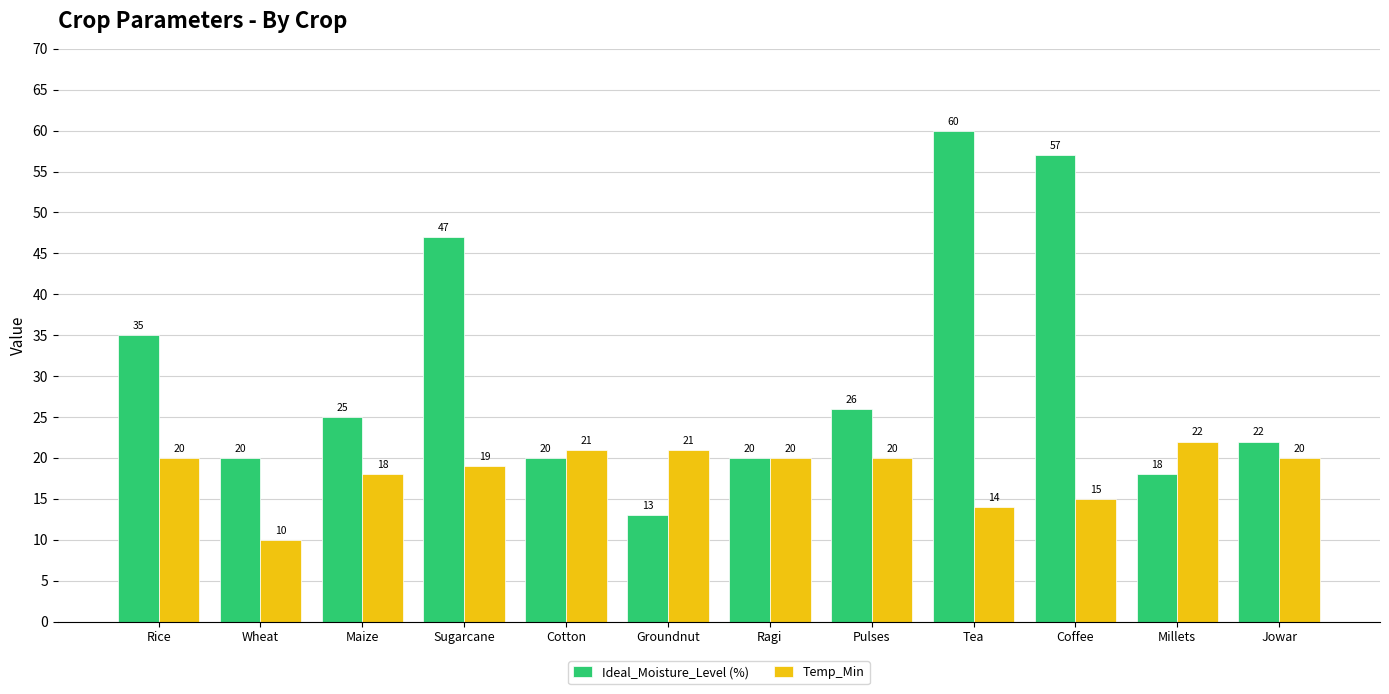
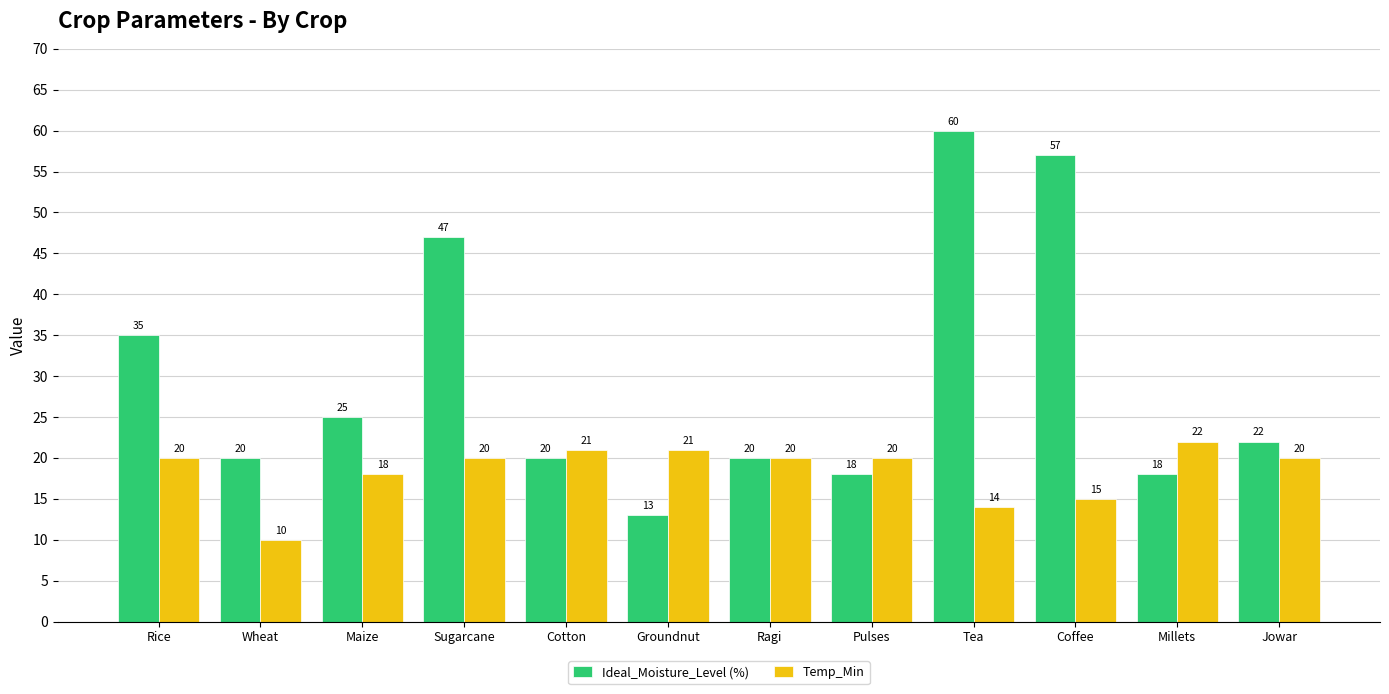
  {
    "Ideal_Moisture_Level (%)": {
      "Rice": 35,
      "Wheat": 20,
      "Maize": 25,
      "Sugarcane": 47,
      "Cotton": 20,
      "Groundnut": 13,
      "Ragi": 20,
-     "Pulses": 26,
+     "Pulses": 18,
      "Tea": 60,
      "Coffee": 57,
      "Millets": 18,
      "Jowar": 22
    },
    "Temp_Min": {
      "Rice": 20,
      "Wheat": 10,
      "Maize": 18,
-     "Sugarcane": 19,
+     "Sugarcane": 20,
      "Cotton": 21,
      "Groundnut": 21,
      "Ragi": 20,
      "Pulses": 20,
      "Tea": 14,
      "Coffee": 15,
      "Millets": 22,
      "Jowar": 20
    }
  }
